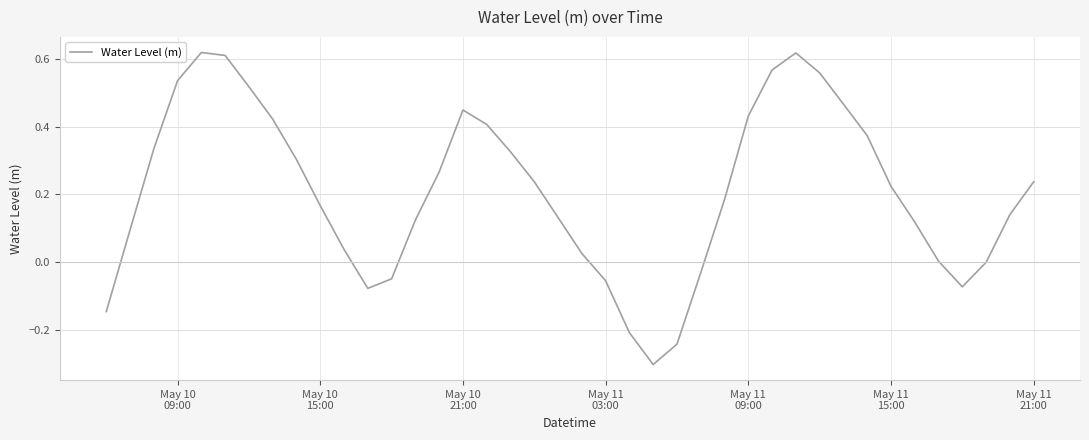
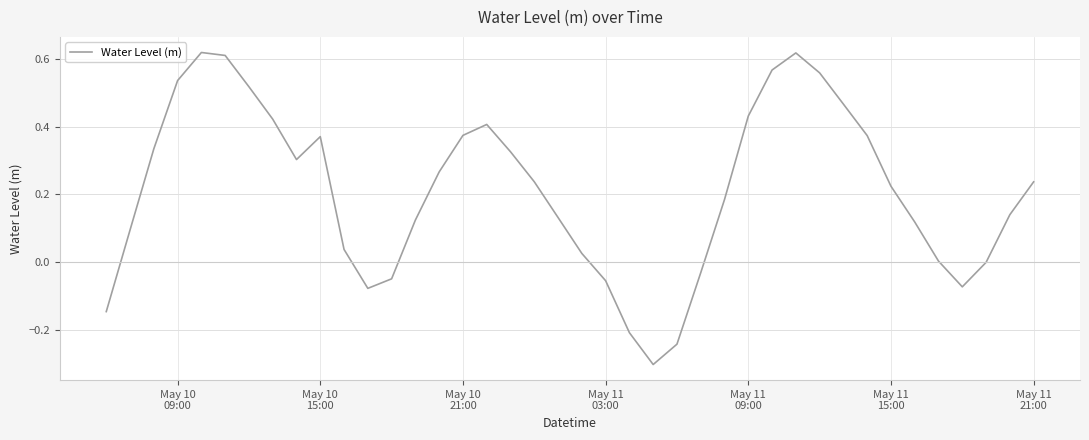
  {
    "May 10 09:00": 0.54,
-   "May 10 15:00": 0.17,
-   "May 10 21:00": 0.45,
+   "May 10 15:00": 0.37,
+   "May 10 21:00": 0.37,
    "May 11 03:00": -0.05,
    "May 11 09:00": 0.43,
    "May 11 15:00": 0.22,
    "May 11 21:00": 0.24
  }
